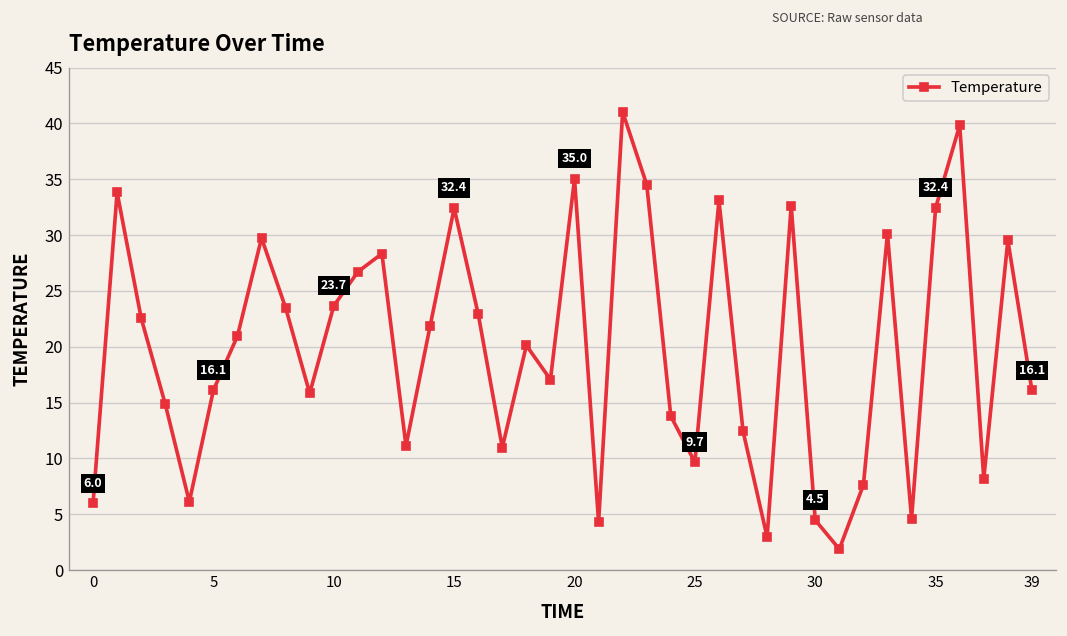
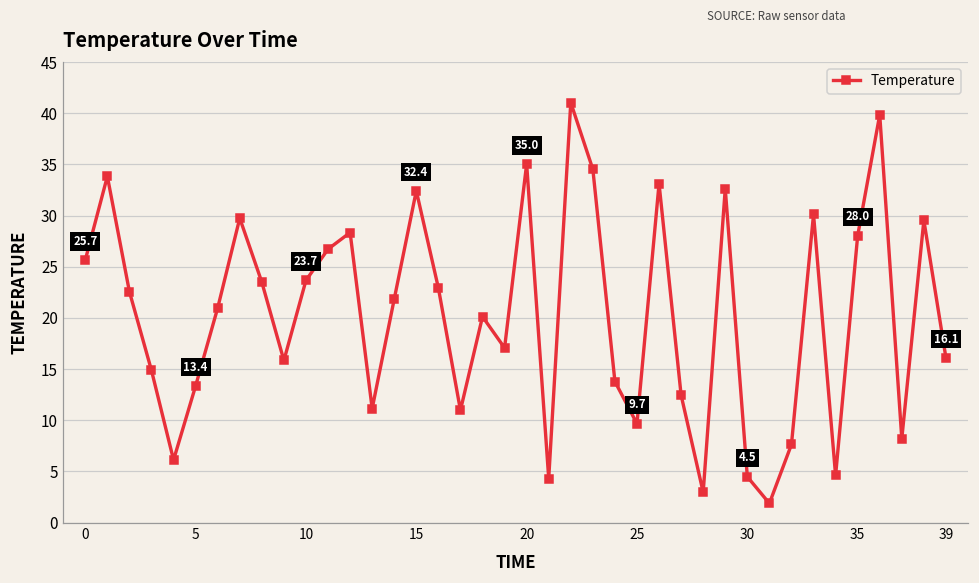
  {
-   "0": 6.0,
-   "5": 16.1,
-   "35": 32.4
+   "0": 25.7,
+   "5": 13.4,
+   "35": 28.0
  }
